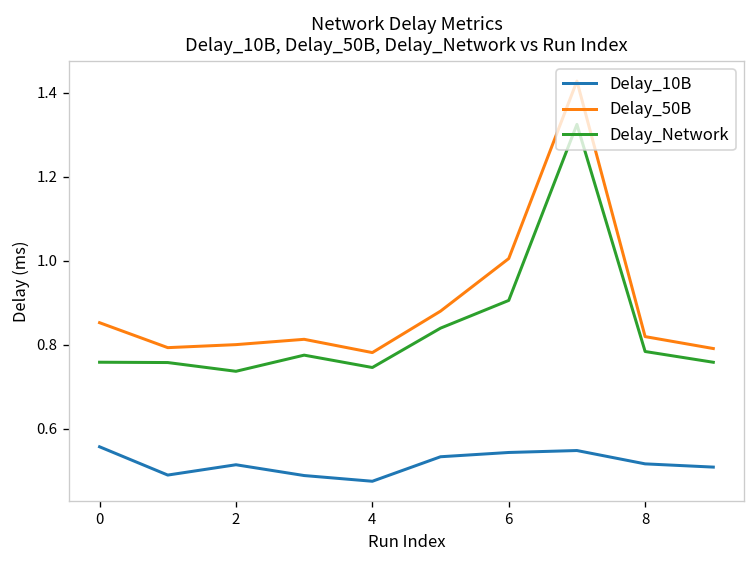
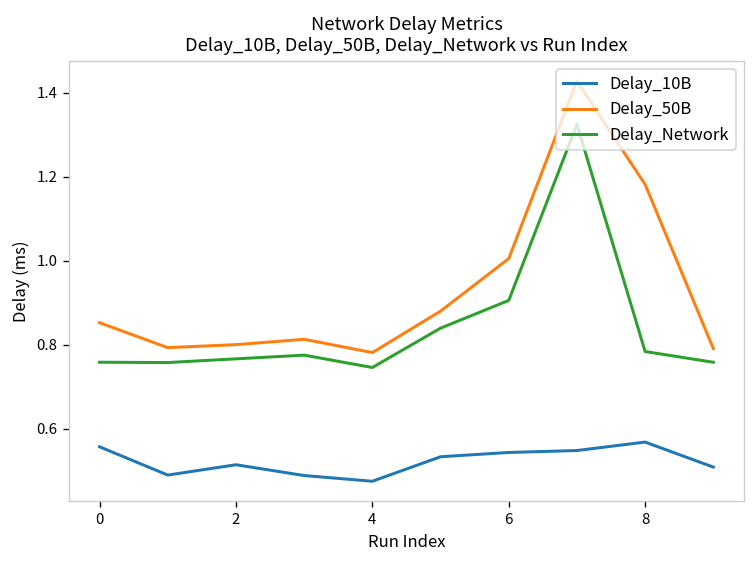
  {
    "Delay_10B": {
      "0": 0.56,
      "2": 0.51,
      "4": 0.48,
      "6": 0.54,
-     "8": 0.52
+     "8": 0.57
    },
    "Delay_50B": {
      "0": 0.85,
      "2": 0.80,
      "4": 0.78,
      "6": 1.01,
-     "8": 0.82
+     "8": 1.18
    },
    "Delay_Network": {
      "0": 0.76,
-     "2": 0.74,
+     "2": 0.77,
      "4": 0.75,
      "6": 0.91,
      "8": 0.78
    }
  }
